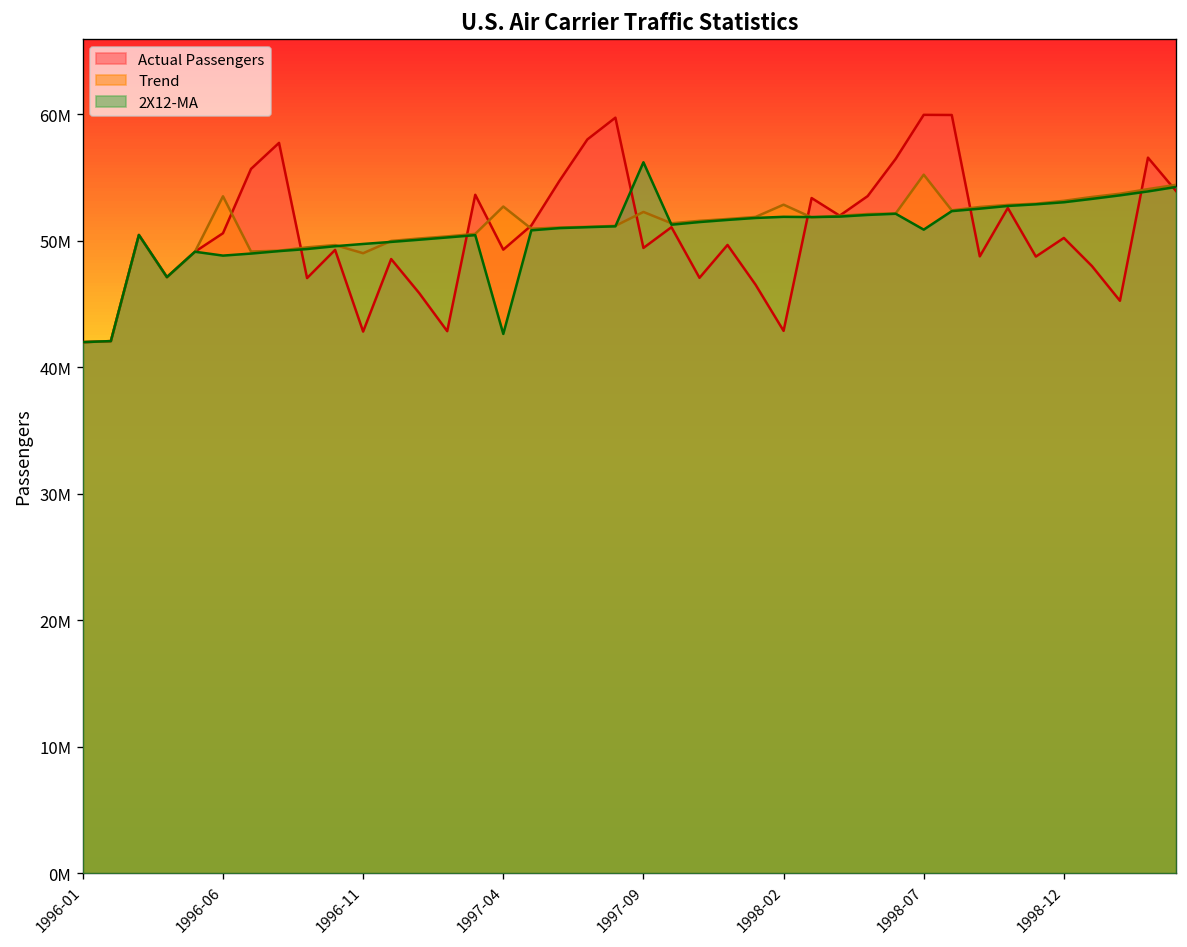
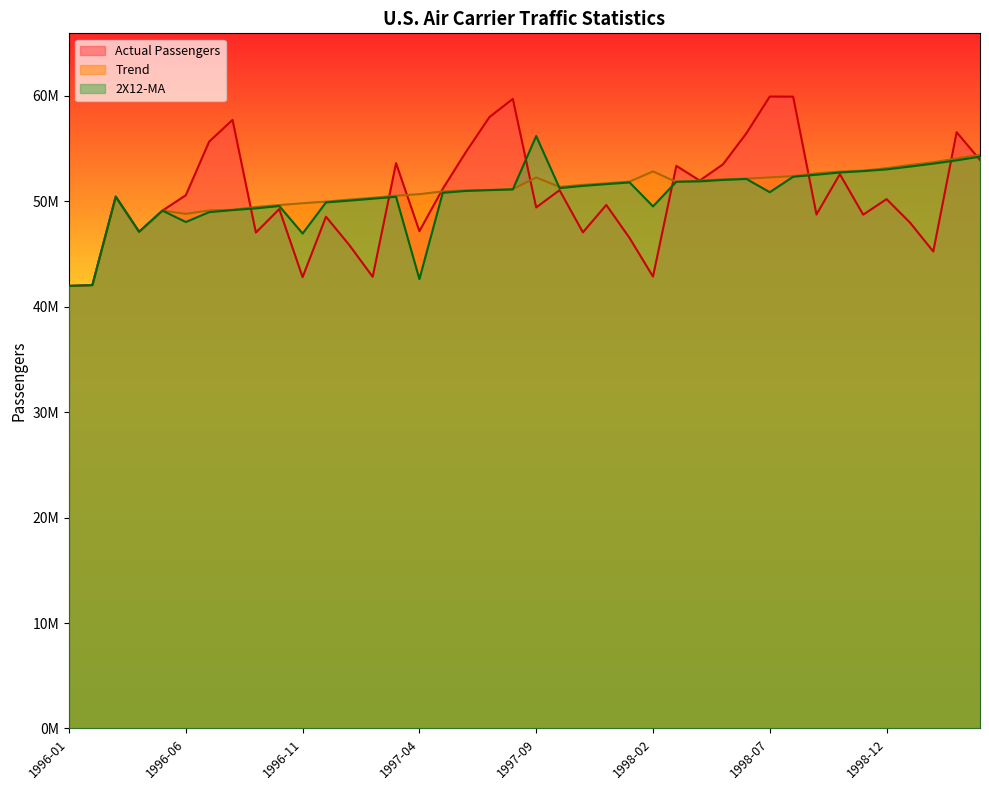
  {
    "Actual Passengers": {
      "1996-06": 50600000,
      "1996-11": 42800000,
-     "1997-04": 49300000,
+     "1997-04": 47200000,
      "1997-09": 49400000,
      "1998-02": 42900000,
      "1998-07": 59900000,
      "1998-12": 50200000
    },
    "Trend": {
-     "1996-06": 53500000,
-     "1996-11": 49000000,
-     "1997-04": 52700000,
+     "1996-06": 48800000,
+     "1996-11": 49800000,
+     "1997-04": 50700000,
      "1997-09": 52300000,
      "1998-02": 52800000,
-     "1998-07": 55200000
+     "1998-07": 52300000
    },
    "2X12-MA": {
-     "1996-06": 48800000,
-     "1996-11": 49700000,
+     "1996-06": 48000000,
+     "1996-11": 46900000,
      "1997-04": 42600000,
      "1997-09": 56200000,
-     "1998-02": 51900000,
+     "1998-02": 49500000,
      "1998-07": 50900000
    }
  }
